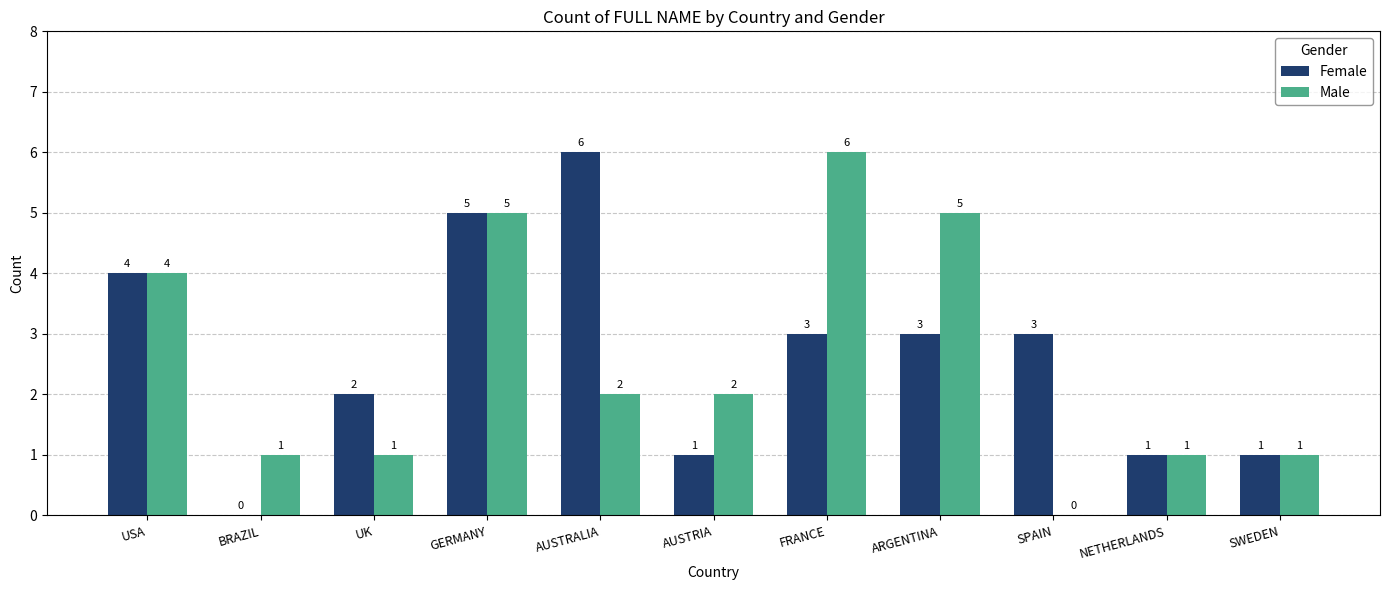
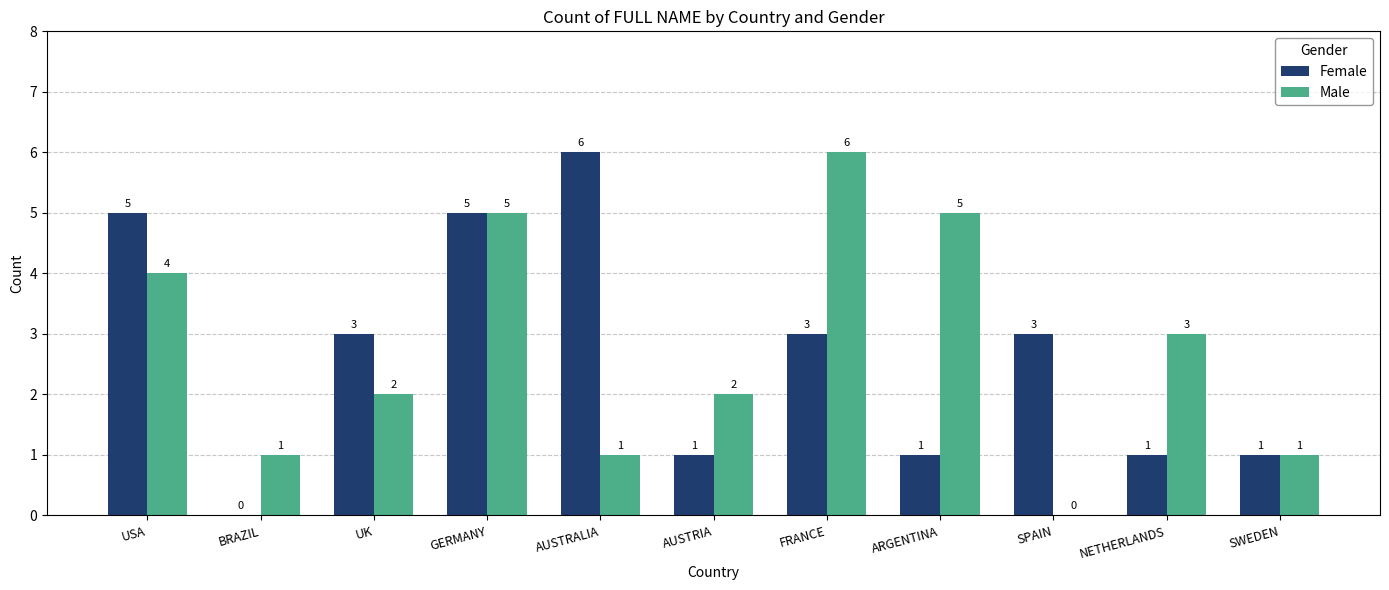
  {
    "Female": {
-     "USA": 4,
+     "USA": 5,
      "BRAZIL": 0,
-     "UK": 2,
+     "UK": 3,
      "GERMANY": 5,
      "AUSTRALIA": 6,
      "AUSTRIA": 1,
      "FRANCE": 3,
-     "ARGENTINA": 3,
+     "ARGENTINA": 1,
      "SPAIN": 3,
      "NETHERLANDS": 1,
      "SWEDEN": 1
    },
    "Male": {
      "USA": 4,
      "BRAZIL": 1,
-     "UK": 1,
+     "UK": 2,
      "GERMANY": 5,
-     "AUSTRALIA": 2,
+     "AUSTRALIA": 1,
      "AUSTRIA": 2,
      "FRANCE": 6,
      "ARGENTINA": 5,
      "SPAIN": 0,
-     "NETHERLANDS": 1,
+     "NETHERLANDS": 3,
      "SWEDEN": 1
    }
  }
